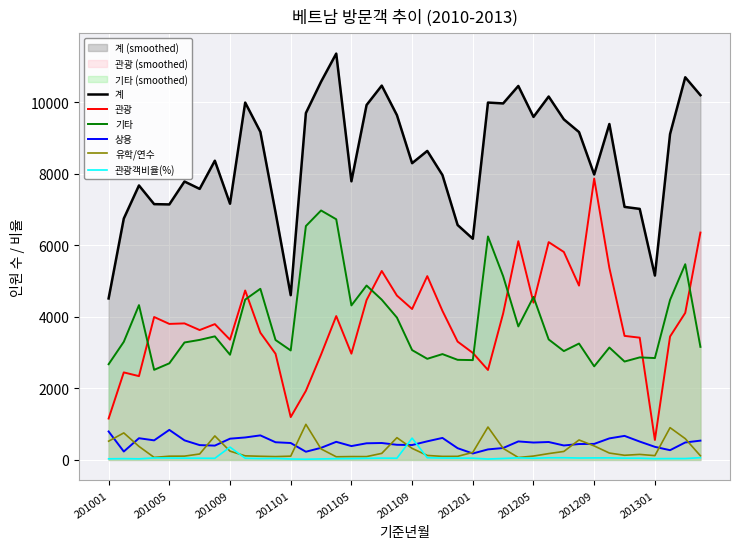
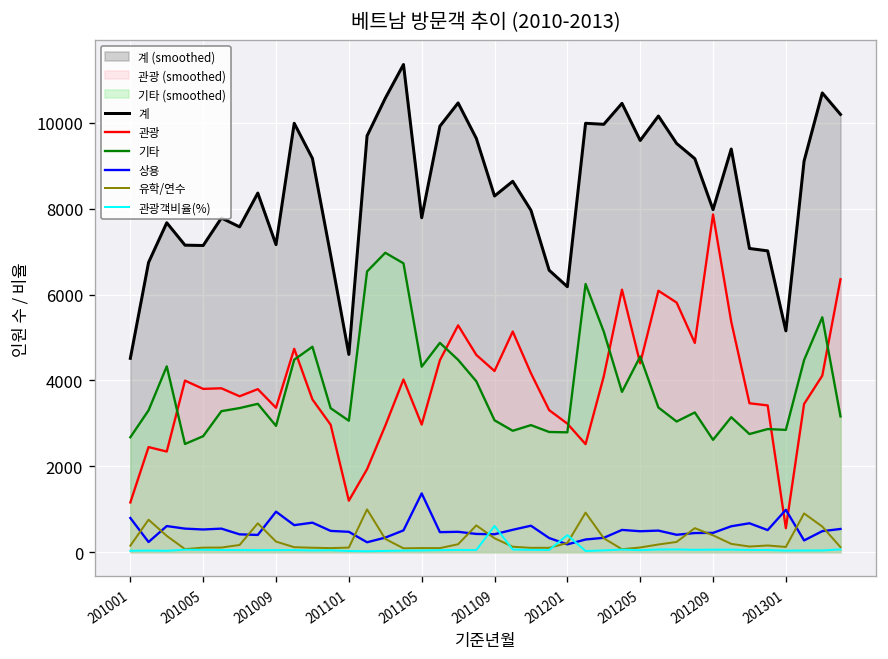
  {
    "관광 (smoothed)": {
      "201001": 1200,
      "201005": 3800,
      "201009": 3400,
      "201101": 1200,
      "201105": 3000,
      "201109": 4200,
      "201201": 3000,
      "201205": 4400,
      "201209": 7900,
      "201301": 600
    },
    "상용": {
      "201001": 800,
-     "201005": 800,
-     "201009": 600,
+     "201005": 500,
+     "201009": 900,
      "201101": 500,
-     "201105": 400,
+     "201105": 1400,
      "201109": 400,
      "201205": 500,
-     "201301": 400
+     "201301": 1000
    },
    "유학/연수": {
-     "201001": 500,
+     "201001": 200,
      "201009": 200,
      "201101": 100,
      "201109": 300,
      "201301": 100
    },
    "관광객비율(%)": {
      "201001": 0,
-     "201009": 400,
+     "201009": 0,
      "201101": 0,
      "201109": 600,
-     "201201": 0,
+     "201201": 400,
      "201209": 100,
      "201301": 0
    }
  }
